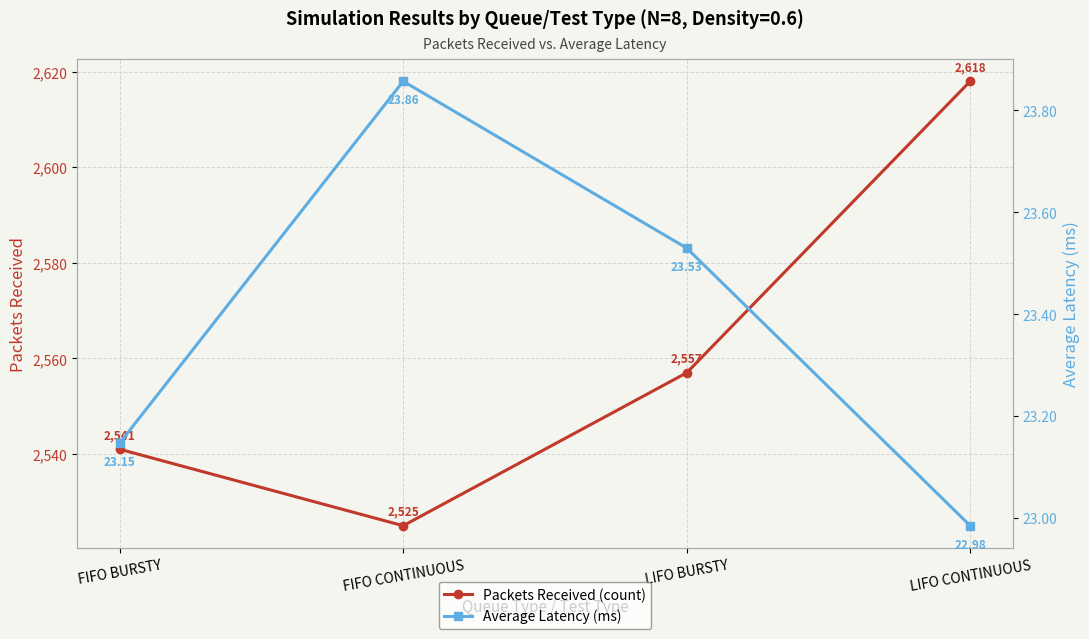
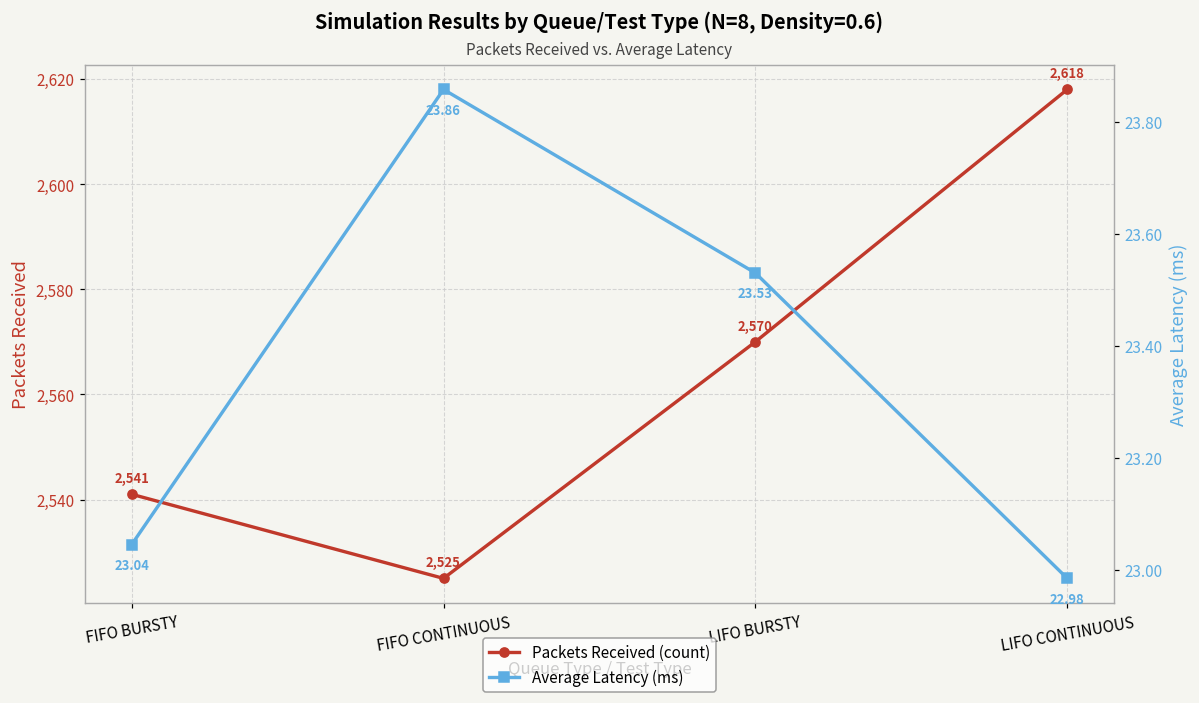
  {
    "Packets Received (count)": {
      "FIFO BURSTY": "2,541",
      "FIFO CONTINUOUS": "2,525",
-     "LIFO BURSTY": "2,557",
+     "LIFO BURSTY": "2,570",
      "LIFO CONTINUOUS": "2,618"
    },
    "Average Latency (ms)": {
-     "FIFO BURSTY": "23.15",
+     "FIFO BURSTY": "23.04",
      "FIFO CONTINUOUS": "23.86",
      "LIFO BURSTY": "23.53",
      "LIFO CONTINUOUS": "22.98"
    }
  }
